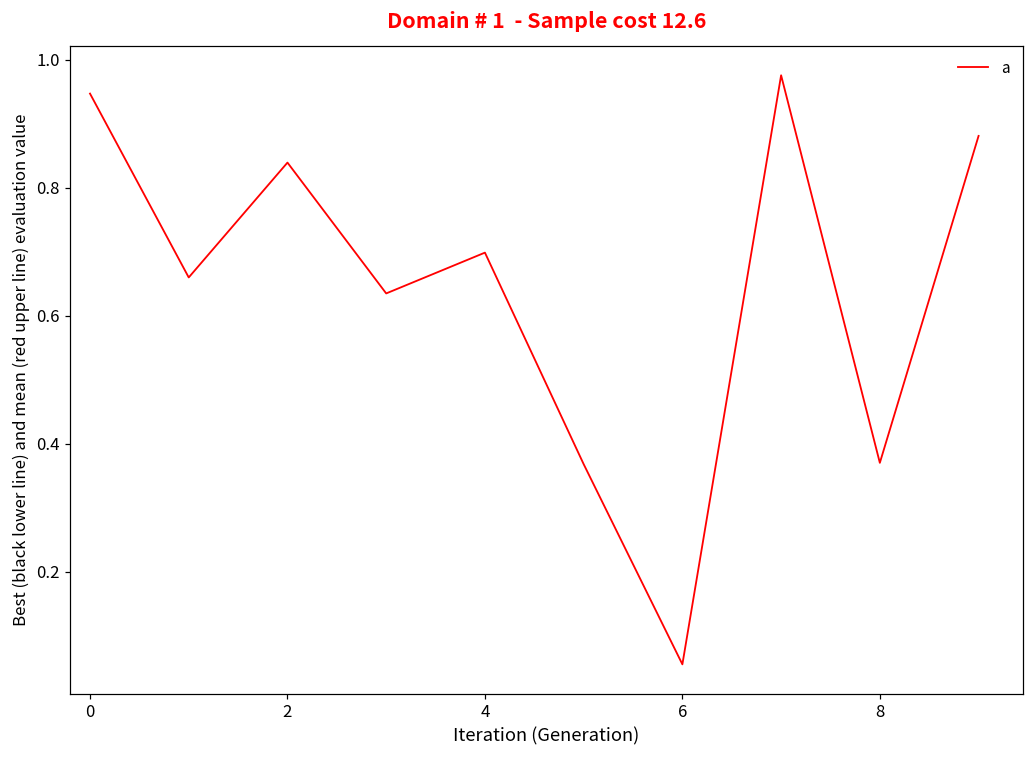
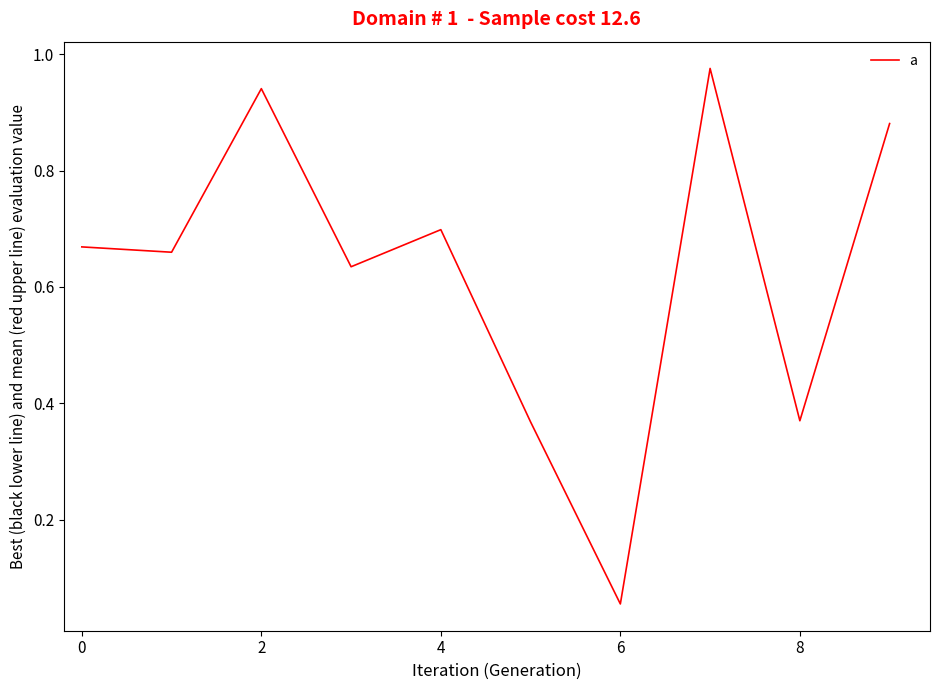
  {
-   "0": 0.95,
-   "2": 0.84,
+   "0": 0.67,
+   "2": 0.94,
    "4": 0.70,
    "6": 0.06,
    "8": 0.37
  }
